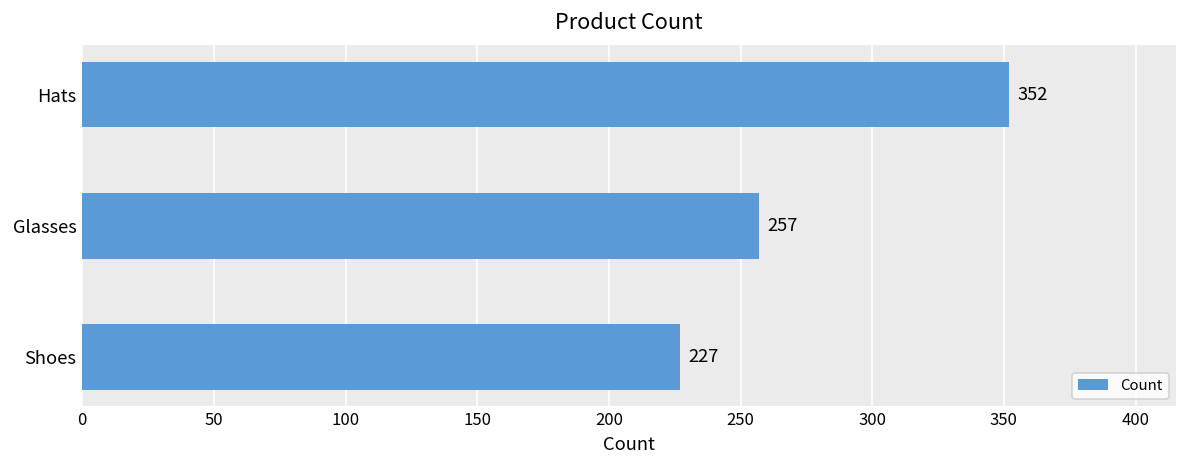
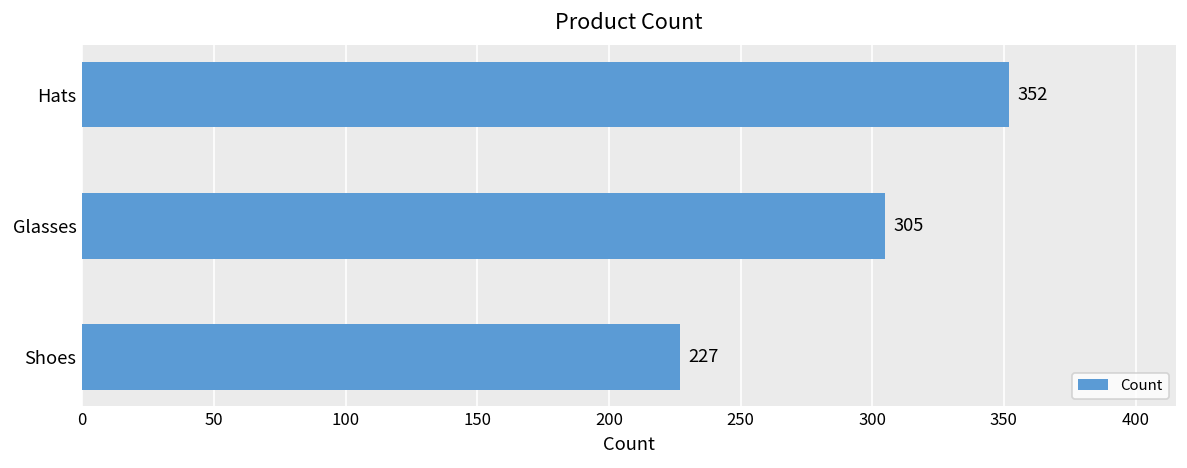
  {
    "Hats": 352,
-   "Glasses": 257,
+   "Glasses": 305,
    "Shoes": 227
  }
